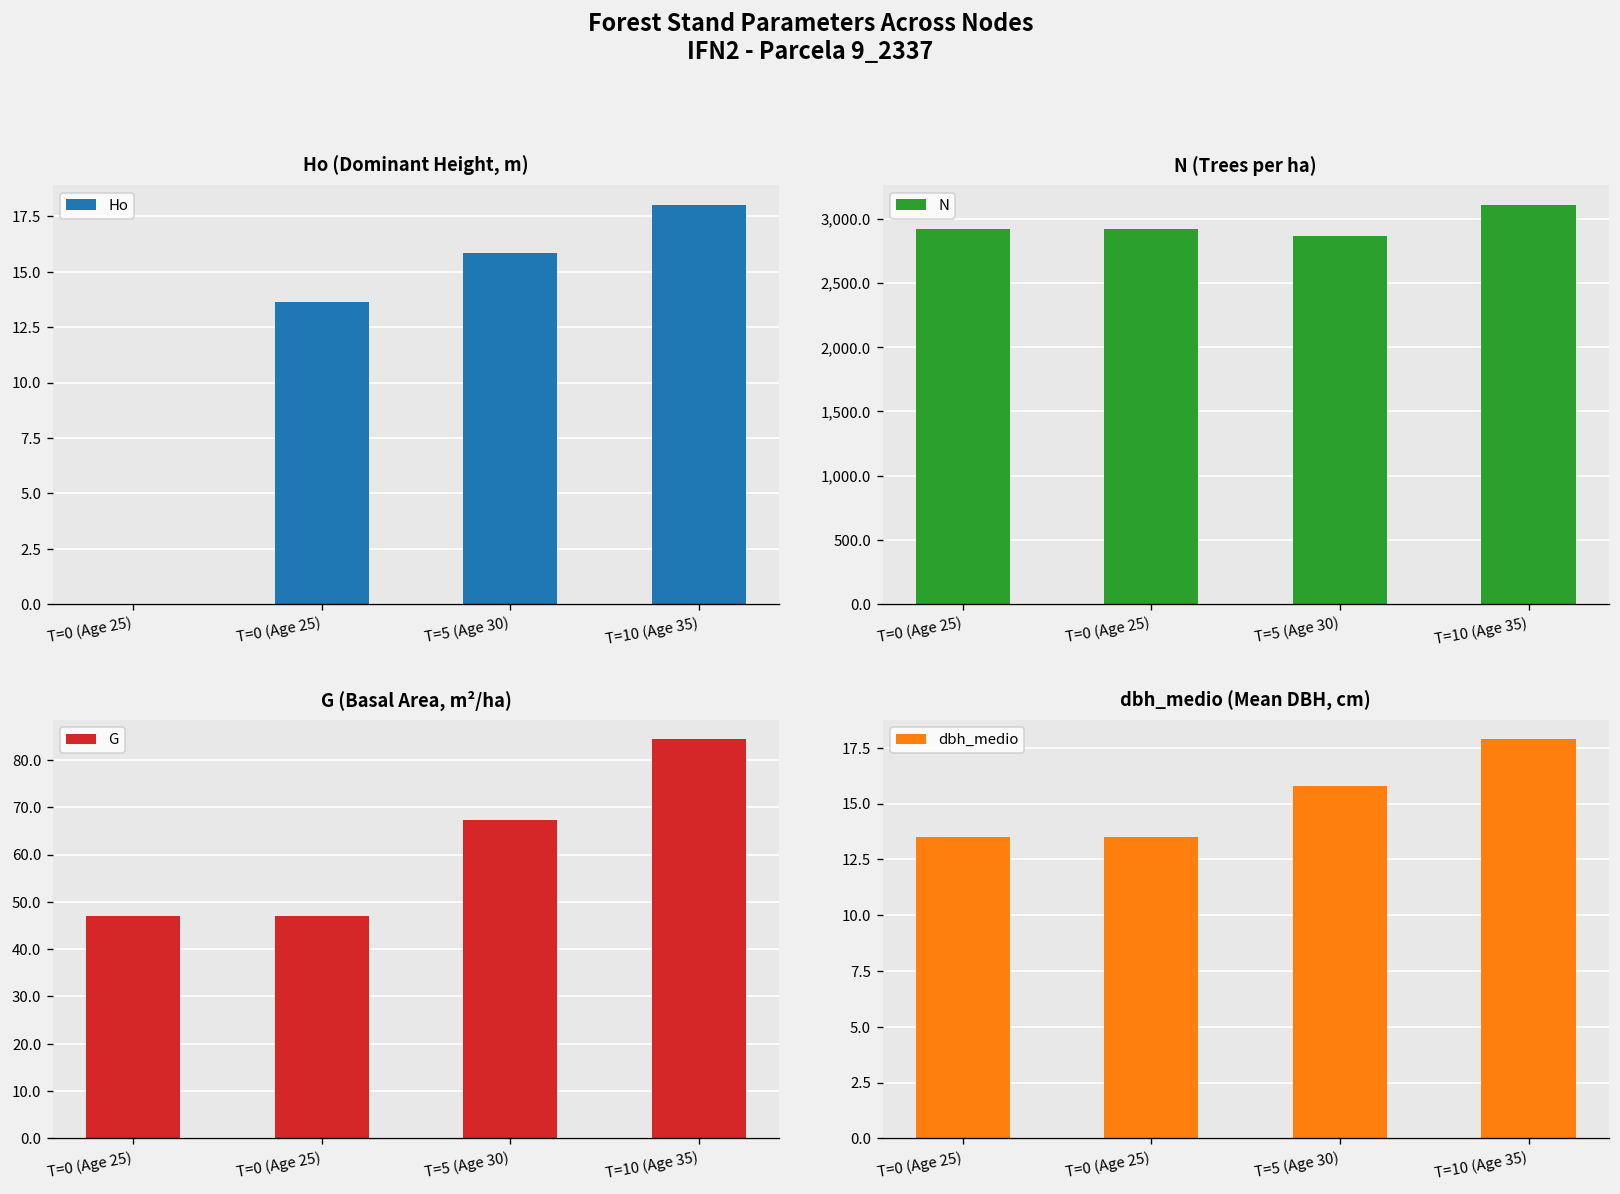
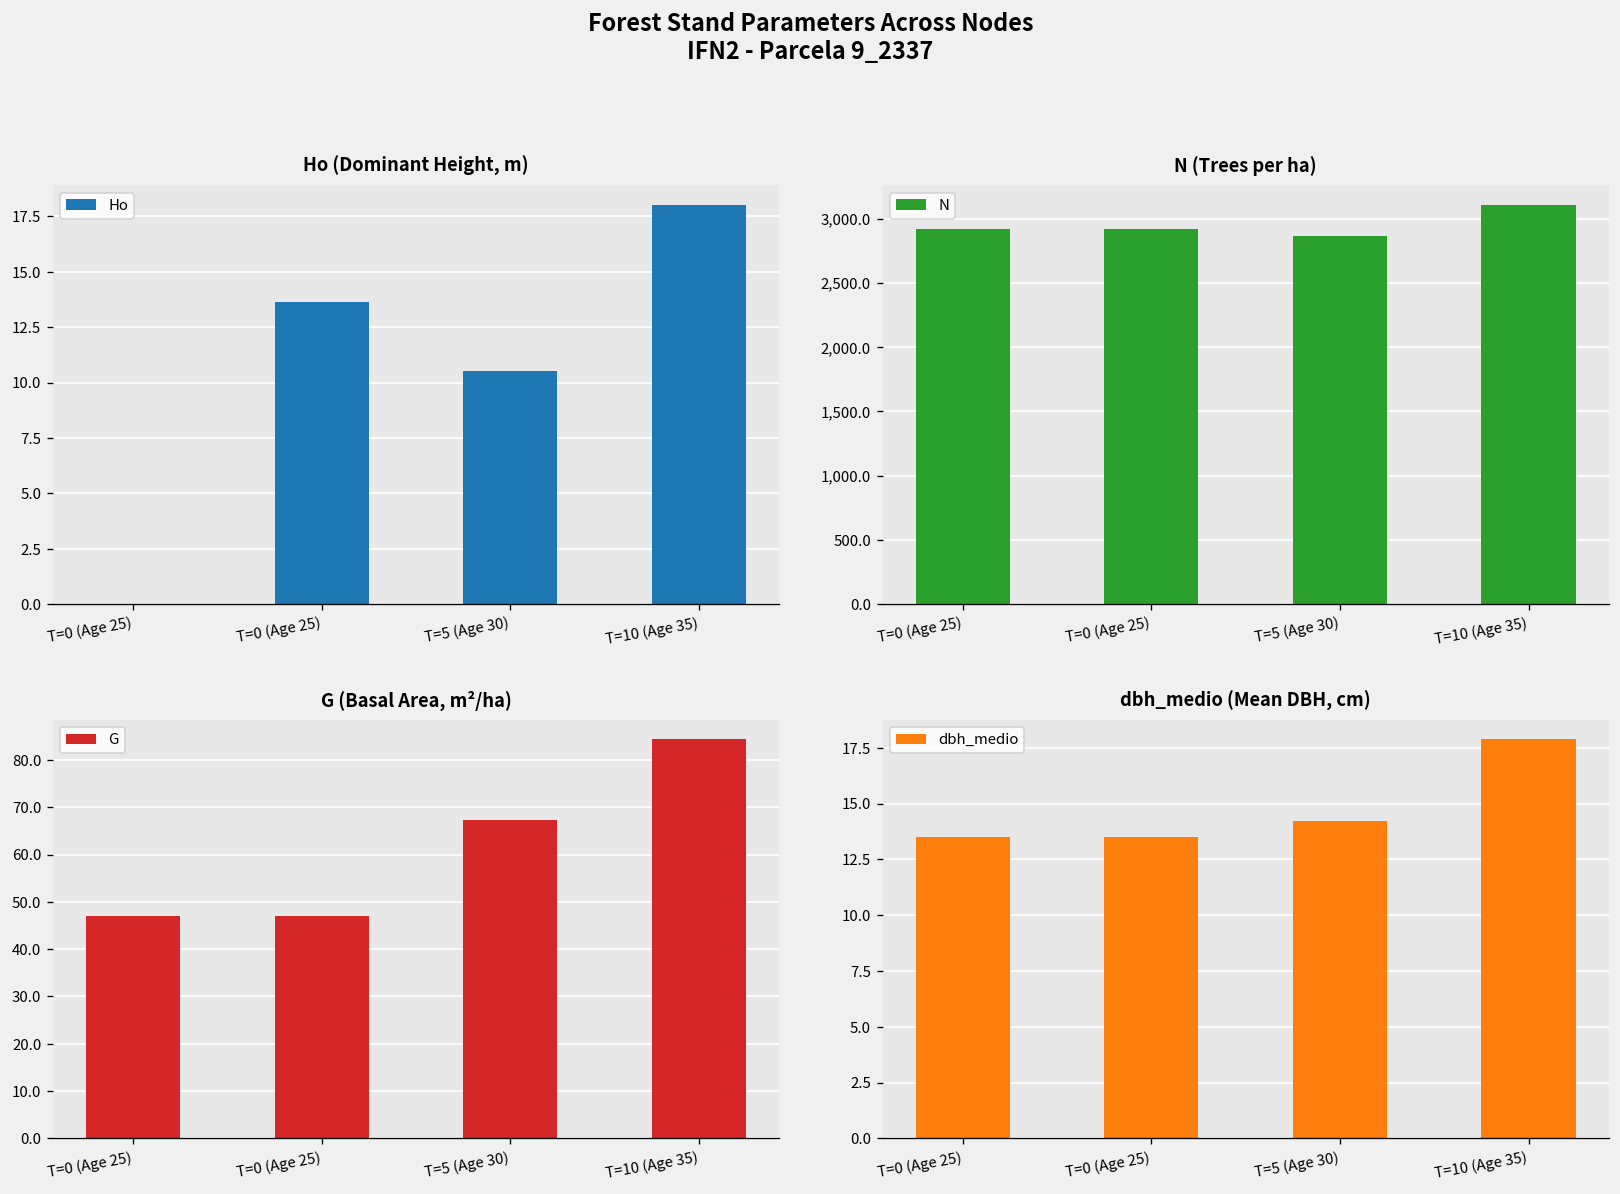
  {
    "Ho (Dominant Height, m)": {
-     "T=5 (Age 30)": "15.8",
+     "T=5 (Age 30)": "10.5",
      "T=10 (Age 35)": "18.0"
    },
    "N (Trees per ha)": {
      "T=5 (Age 30)": "2,860",
      "T=10 (Age 35)": "3,100"
    },
    "G (Basal Area, m²/ha)": {
      "T=5 (Age 30)": "67",
      "T=10 (Age 35)": "84"
    },
    "dbh_medio (Mean DBH, cm)": {
-     "T=5 (Age 30)": "15.8",
+     "T=5 (Age 30)": "14.2",
      "T=10 (Age 35)": "17.9"
    }
  }
